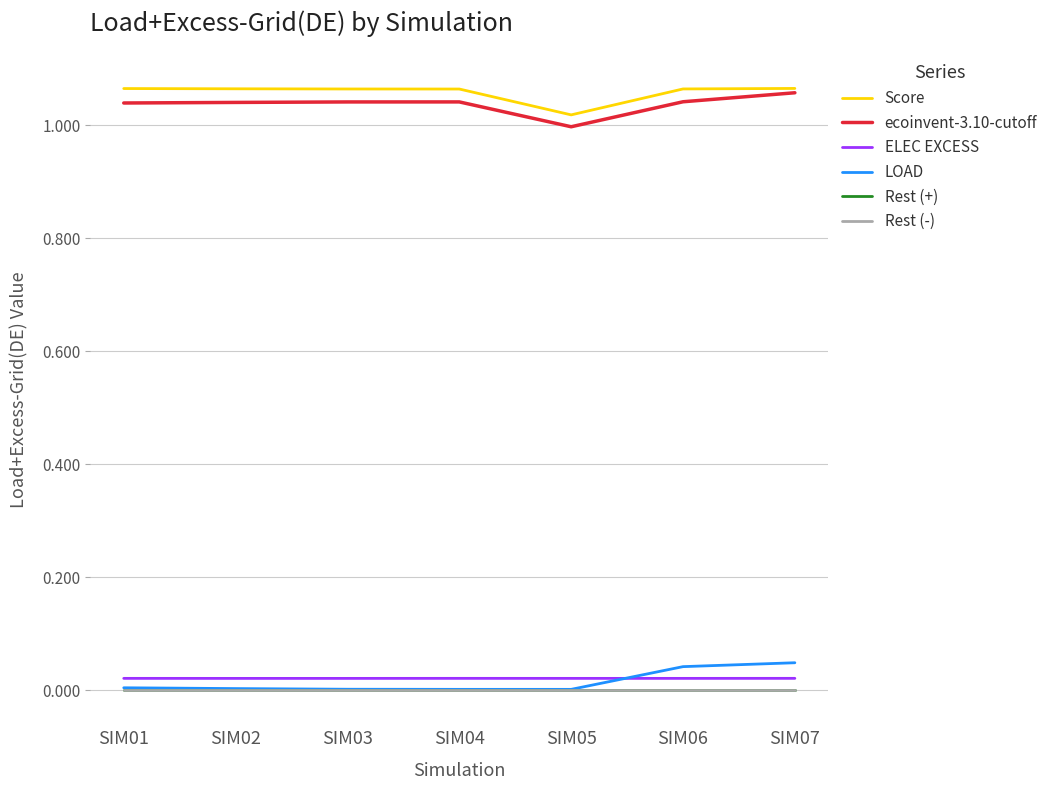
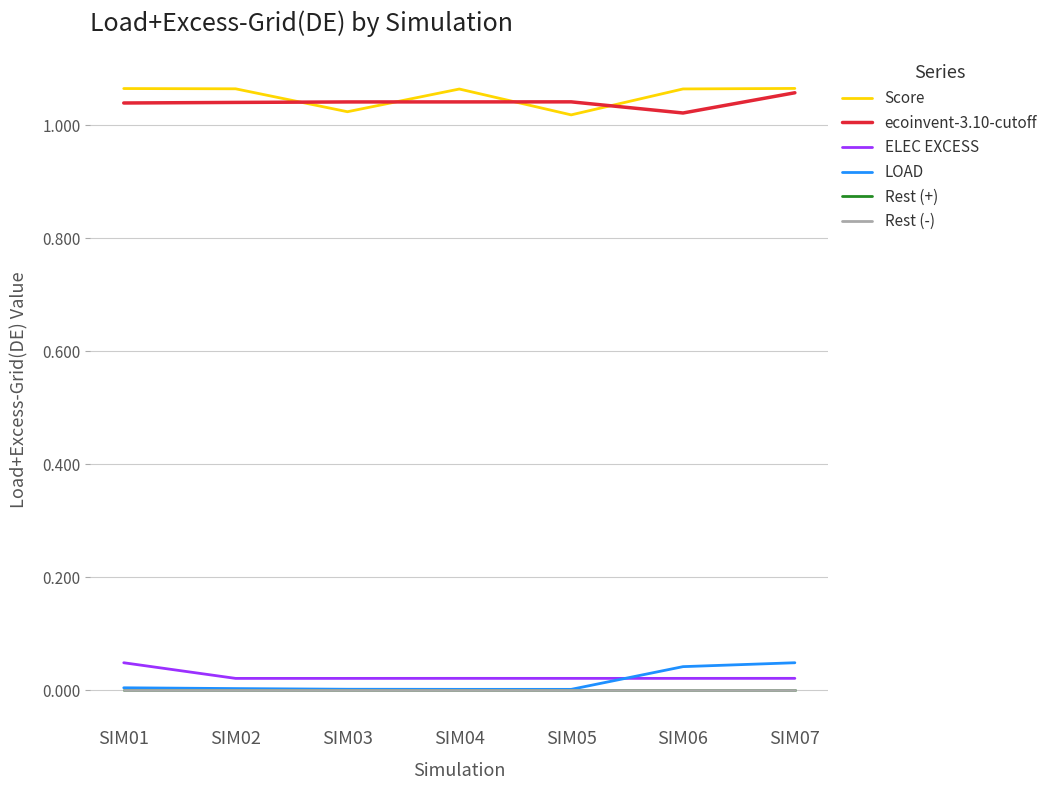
  {
    "Score": {
      "SIM01": 1.07,
      "SIM02": 1.06,
-     "SIM03": 1.06,
+     "SIM03": 1.02,
      "SIM04": 1.06,
      "SIM05": 1.02,
      "SIM06": 1.06,
      "SIM07": 1.07
    },
    "ecoinvent-3.10-cutoff": {
      "SIM01": 1.04,
      "SIM02": 1.04,
      "SIM03": 1.04,
      "SIM04": 1.04,
-     "SIM05": 1.00,
-     "SIM06": 1.04,
+     "SIM05": 1.04,
+     "SIM06": 1.02,
      "SIM07": 1.06
    },
    "ELEC EXCESS": {
-     "SIM01": 0.02,
+     "SIM01": 0.05,
      "SIM02": 0.02,
      "SIM03": 0.02,
      "SIM04": 0.02,
      "SIM05": 0.02,
      "SIM06": 0.02,
      "SIM07": 0.02
    },
    "LOAD": {
      "SIM06": 0.04,
      "SIM07": 0.05
    },
    "Rest (-)": {
      "SIM06": 0.00,
      "SIM07": 0.00
    }
  }
